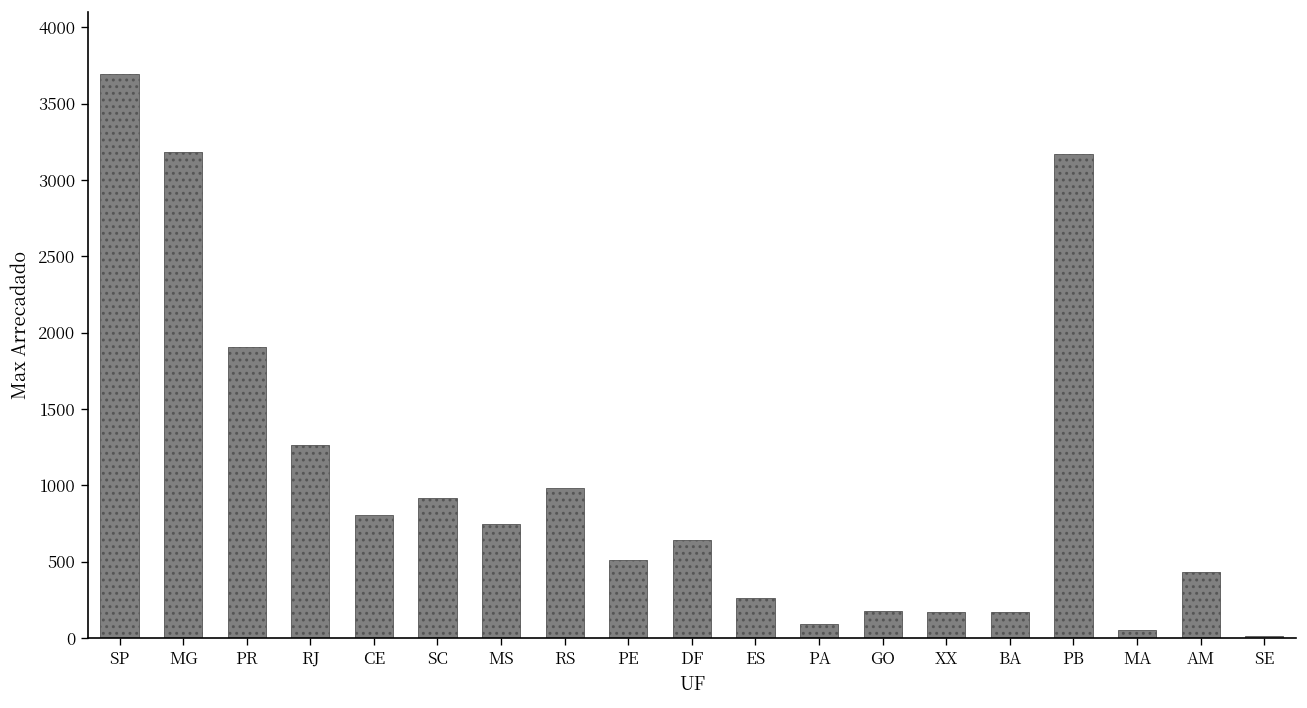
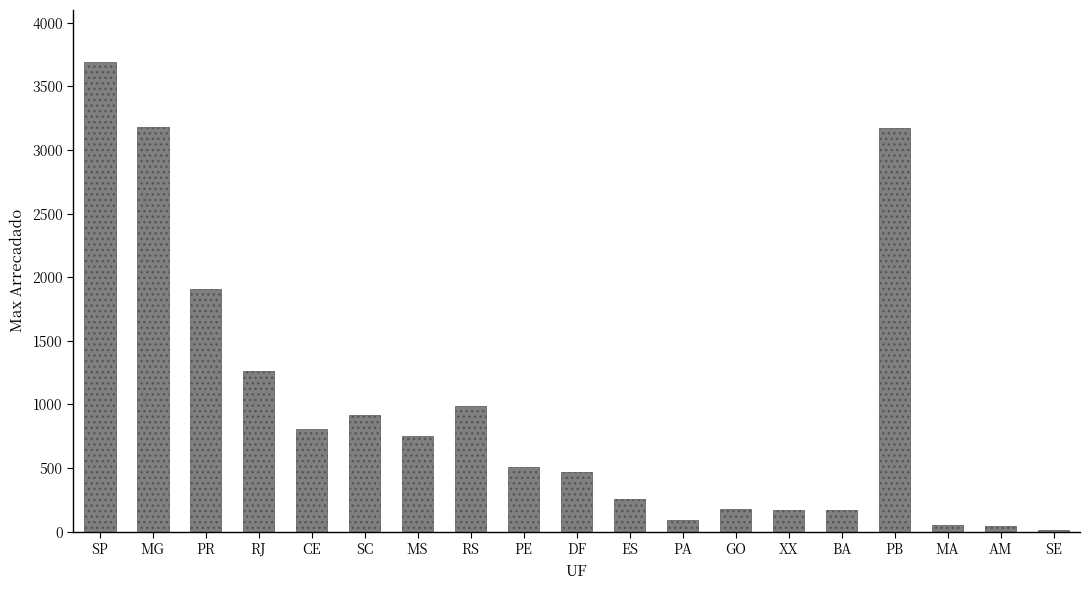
  {
    "SP": 3690,
    "MG": 3180,
    "PR": 1900,
    "RJ": 1260,
    "CE": 810,
    "SC": 910,
    "MS": 750,
    "RS": 990,
    "PE": 510,
-   "DF": 640,
+   "DF": 470,
    "ES": 260,
    "PA": 90,
    "GO": 180,
    "XX": 170,
    "BA": 170,
    "PB": 3170,
    "MA": 60,
-   "AM": 440
+   "AM": 50
  }
